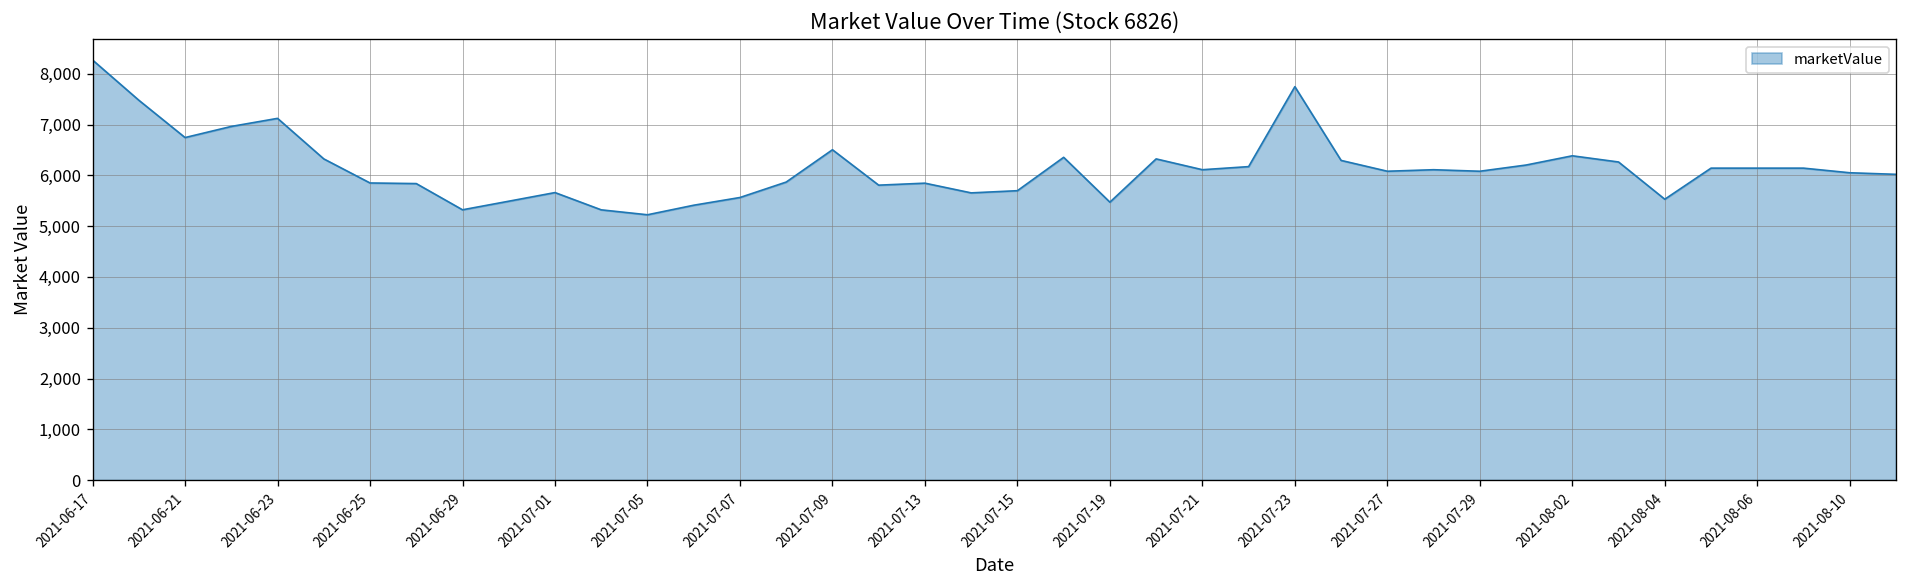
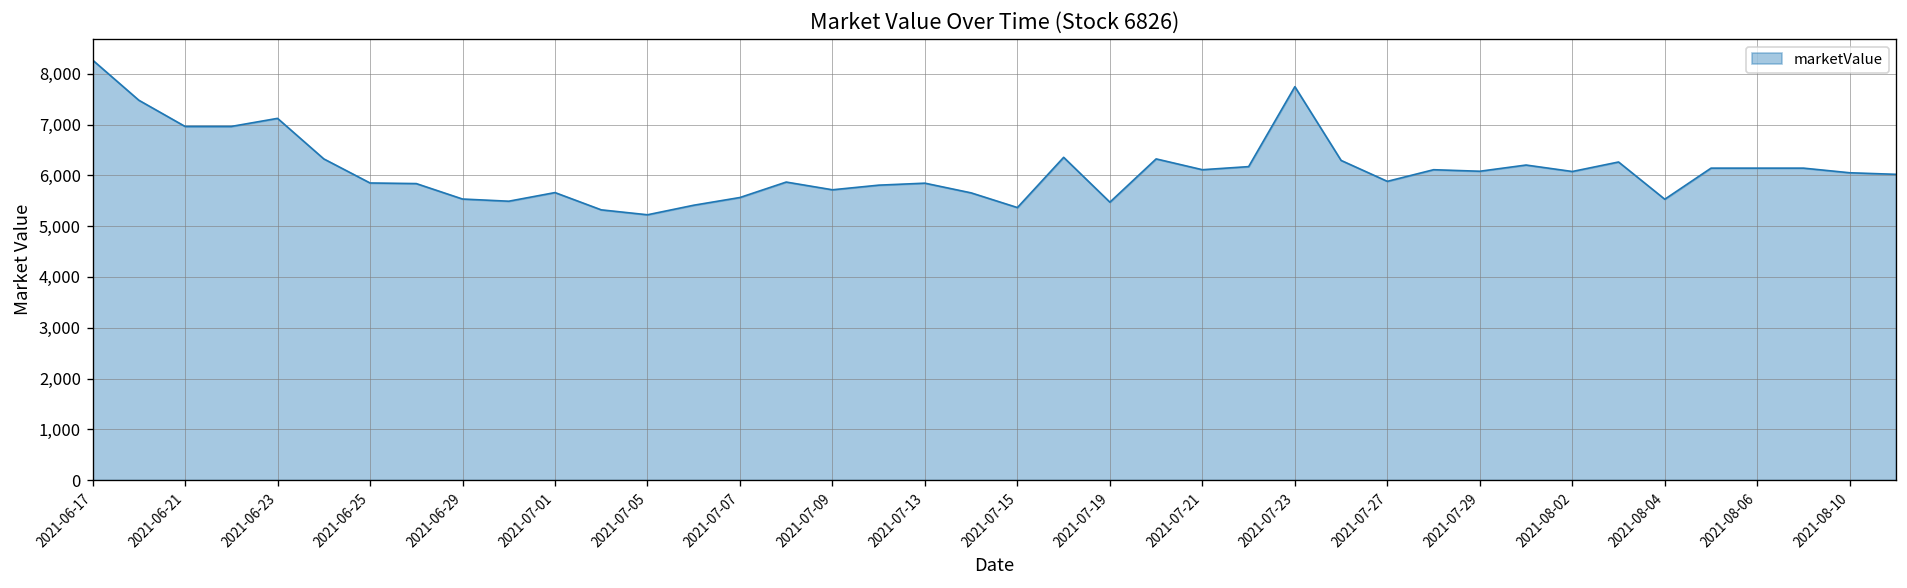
  {
    "2021-06-17": "8,300",
-   "2021-06-21": "6,700",
+   "2021-06-21": "7,000",
    "2021-06-23": "7,100",
    "2021-06-25": "5,800",
-   "2021-06-29": "5,300",
+   "2021-06-29": "5,500",
    "2021-07-01": "5,700",
    "2021-07-05": "5,200",
    "2021-07-07": "5,600",
-   "2021-07-09": "6,500",
+   "2021-07-09": "5,700",
    "2021-07-13": "5,800",
-   "2021-07-15": "5,700",
+   "2021-07-15": "5,400",
    "2021-07-19": "5,500",
    "2021-07-21": "6,100",
    "2021-07-23": "7,700",
-   "2021-07-27": "6,100",
+   "2021-07-27": "5,900",
    "2021-07-29": "6,100",
-   "2021-08-02": "6,400",
+   "2021-08-02": "6,100",
    "2021-08-04": "5,500",
    "2021-08-06": "6,100",
    "2021-08-10": "6,100"
  }
